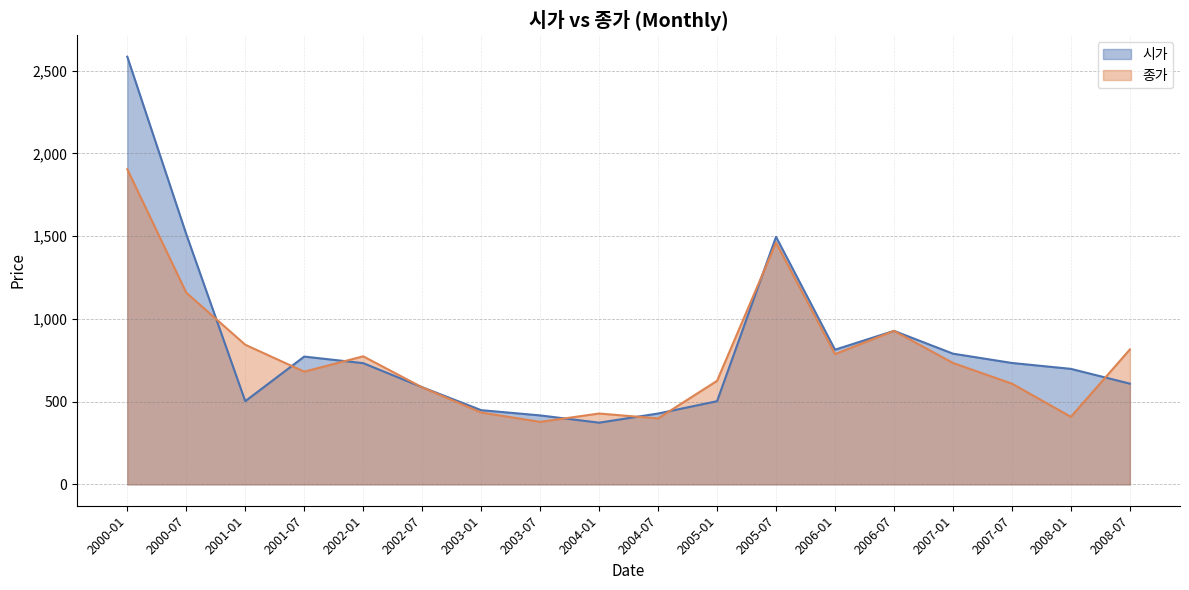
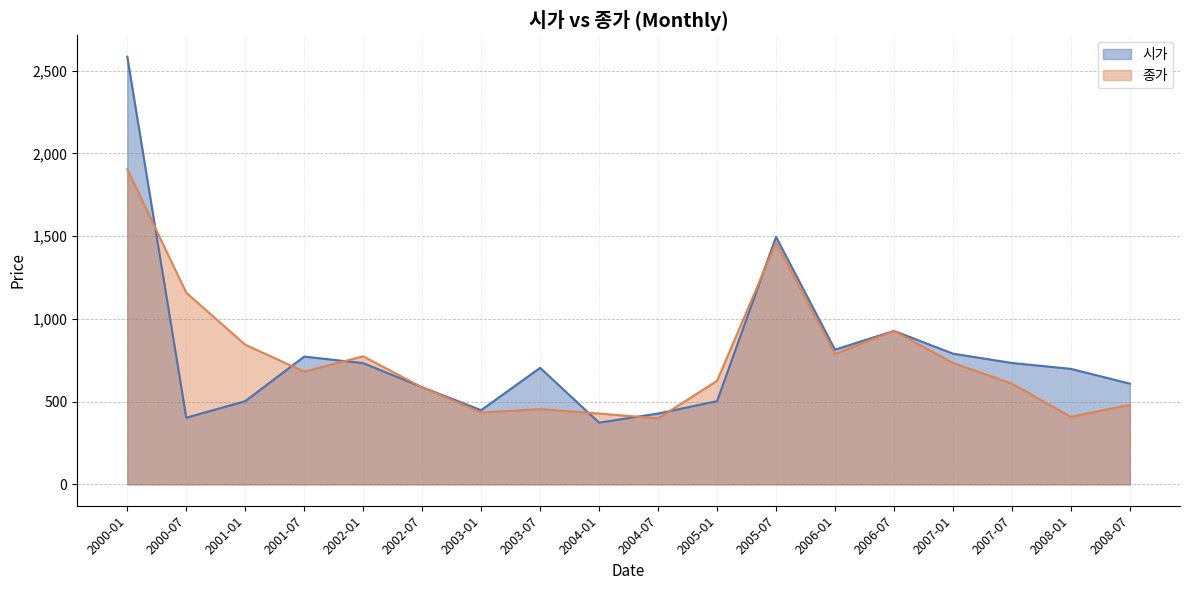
  {
    "시가": {
      "2000-01": "2,580",
-     "2000-07": "1,510",
+     "2000-07": "400",
      "2001-01": "500",
      "2001-07": "770",
      "2002-01": "730",
-     "2003-07": "420",
+     "2003-07": "700",
      "2004-01": "370",
      "2004-07": "430",
      "2005-01": "500",
      "2005-07": "1,500",
      "2006-01": "810",
      "2007-01": "790",
      "2007-07": "730",
      "2008-01": "700",
      "2008-07": "610"
    },
    "종가": {
      "2000-01": "1,900",
      "2000-07": "1,160",
      "2001-01": "840",
      "2001-07": "680",
      "2002-01": "770",
-     "2003-07": "380",
+     "2003-07": "450",
      "2004-01": "430",
      "2004-07": "400",
      "2005-01": "630",
      "2005-07": "1,460",
      "2006-01": "790",
      "2007-01": "730",
      "2007-07": "610",
      "2008-01": "410",
-     "2008-07": "820"
+     "2008-07": "480"
    }
  }
